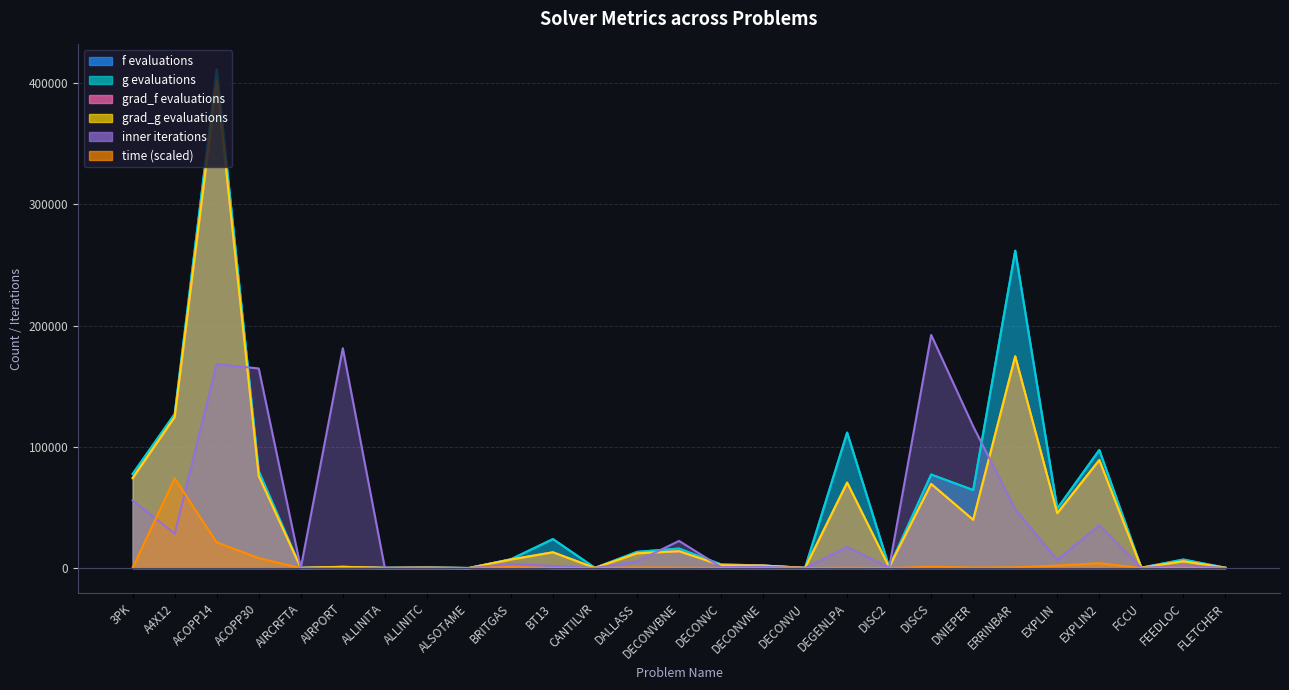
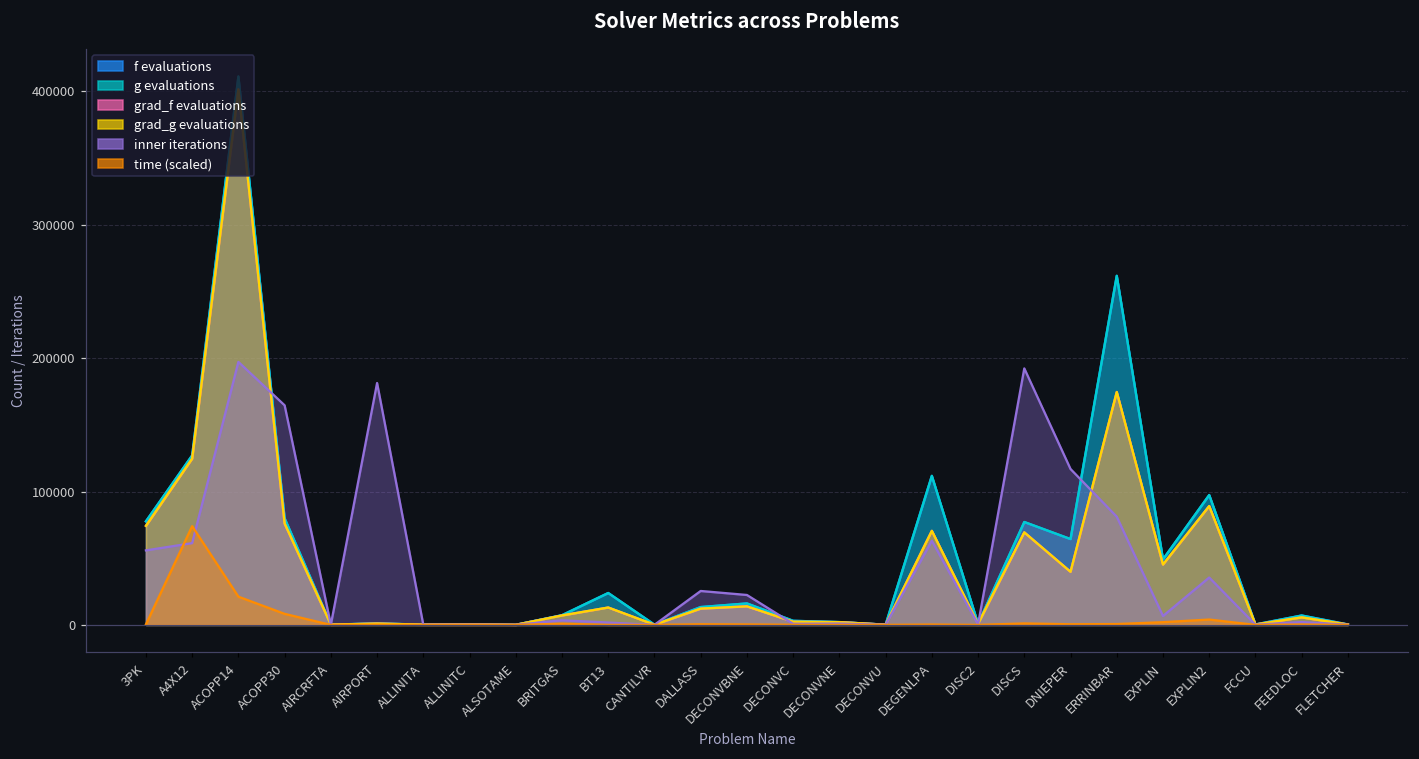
  {
    "inner iterations": {
      "3PK": 56000,
-     "A4X12": 28000,
-     "ACOPP14": 168000,
+     "A4X12": 61000,
+     "ACOPP14": 197000,
      "ACOPP30": 165000,
      "AIRPORT": 181000,
      "BRITGAS": 3000,
-     "DALLASS": 6000,
+     "DALLASS": 25000,
      "DECONVBNE": 22000,
-     "DEGENLPA": 17000,
+     "DEGENLPA": 63000,
      "DISCS": 192000,
      "DNIEPER": 117000,
-     "ERRINBAR": 48000,
+     "ERRINBAR": 81000,
      "EXPLIN": 7000,
      "EXPLIN2": 36000
    }
  }
